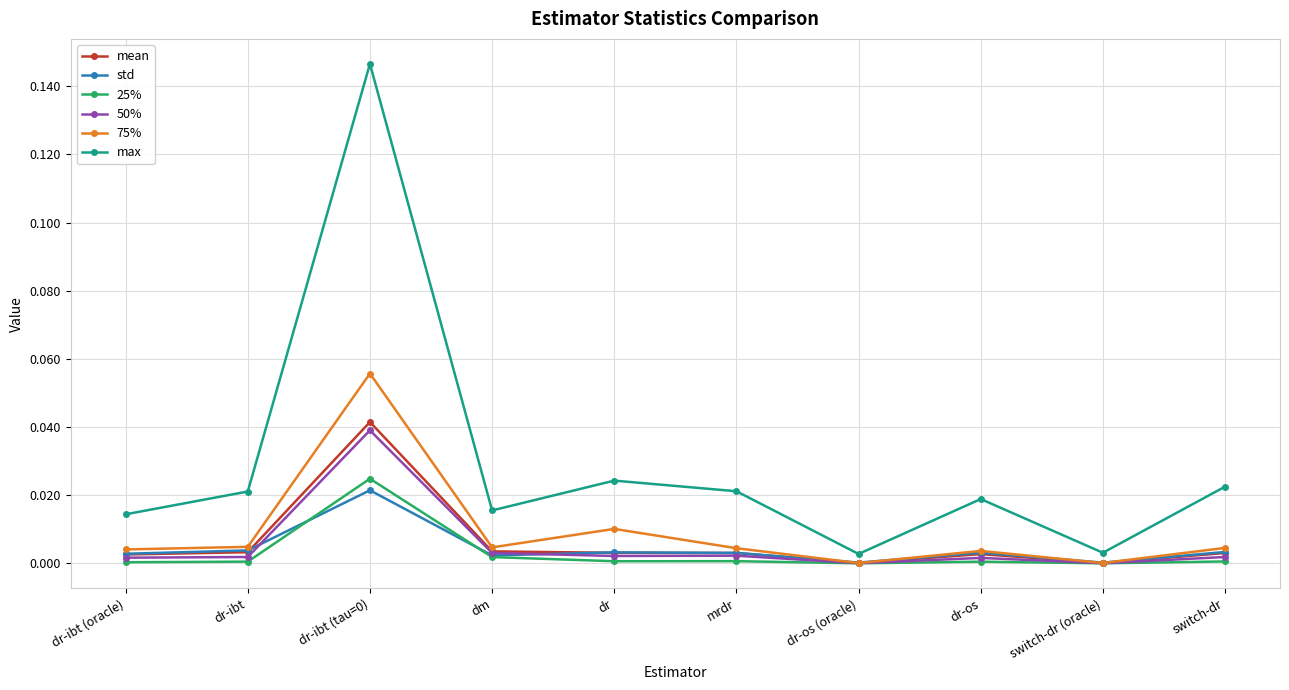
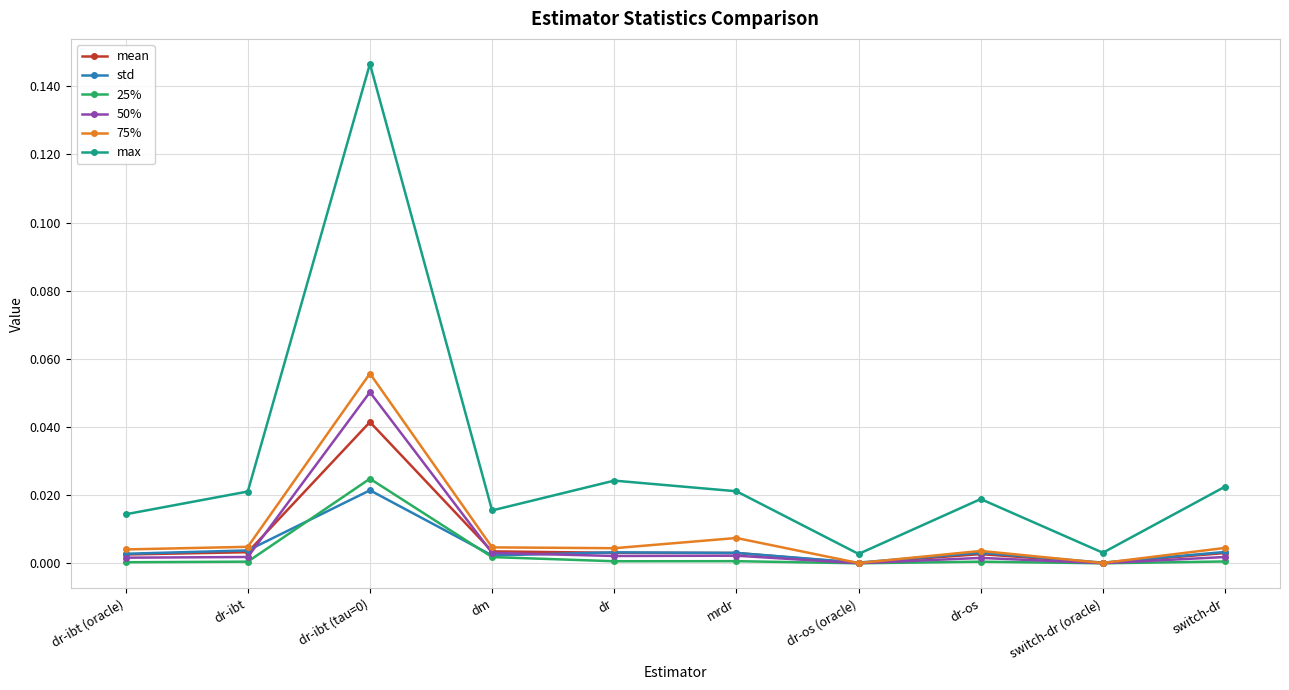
  {
    "mean": {
      "dr-ibt (tau=0)": 0.041
    },
    "std": {
      "dr-ibt (tau=0)": 0.021
    },
    "50%": {
      "dr-ibt (oracle)": 0.002,
      "dr-ibt": 0.002,
-     "dr-ibt (tau=0)": 0.039,
+     "dr-ibt (tau=0)": 0.050,
      "dr": 0.002,
      "mrdr": 0.002,
      "dr-os": 0.002,
      "switch-dr": 0.002
    },
    "75%": {
      "dr-ibt (oracle)": 0.004,
      "dr-ibt": 0.005,
      "dr-ibt (tau=0)": 0.056,
      "dm": 0.005,
-     "dr": 0.010,
-     "mrdr": 0.004,
+     "dr": 0.004,
+     "mrdr": 0.007,
      "switch-dr": 0.005
    }
  }
